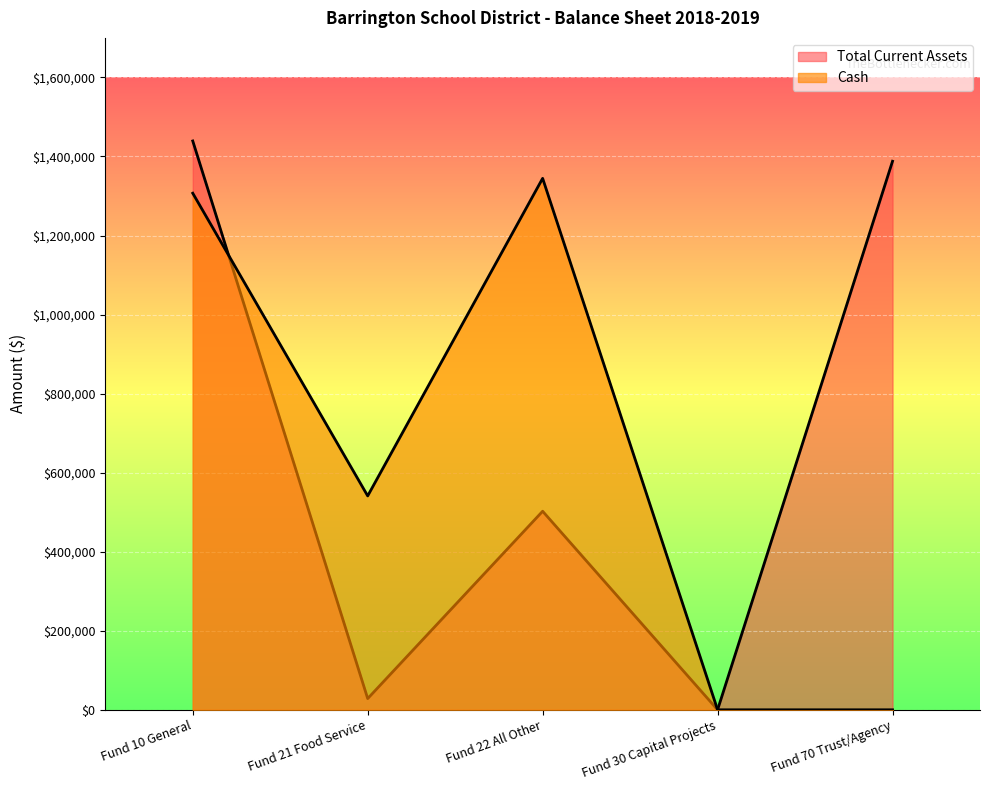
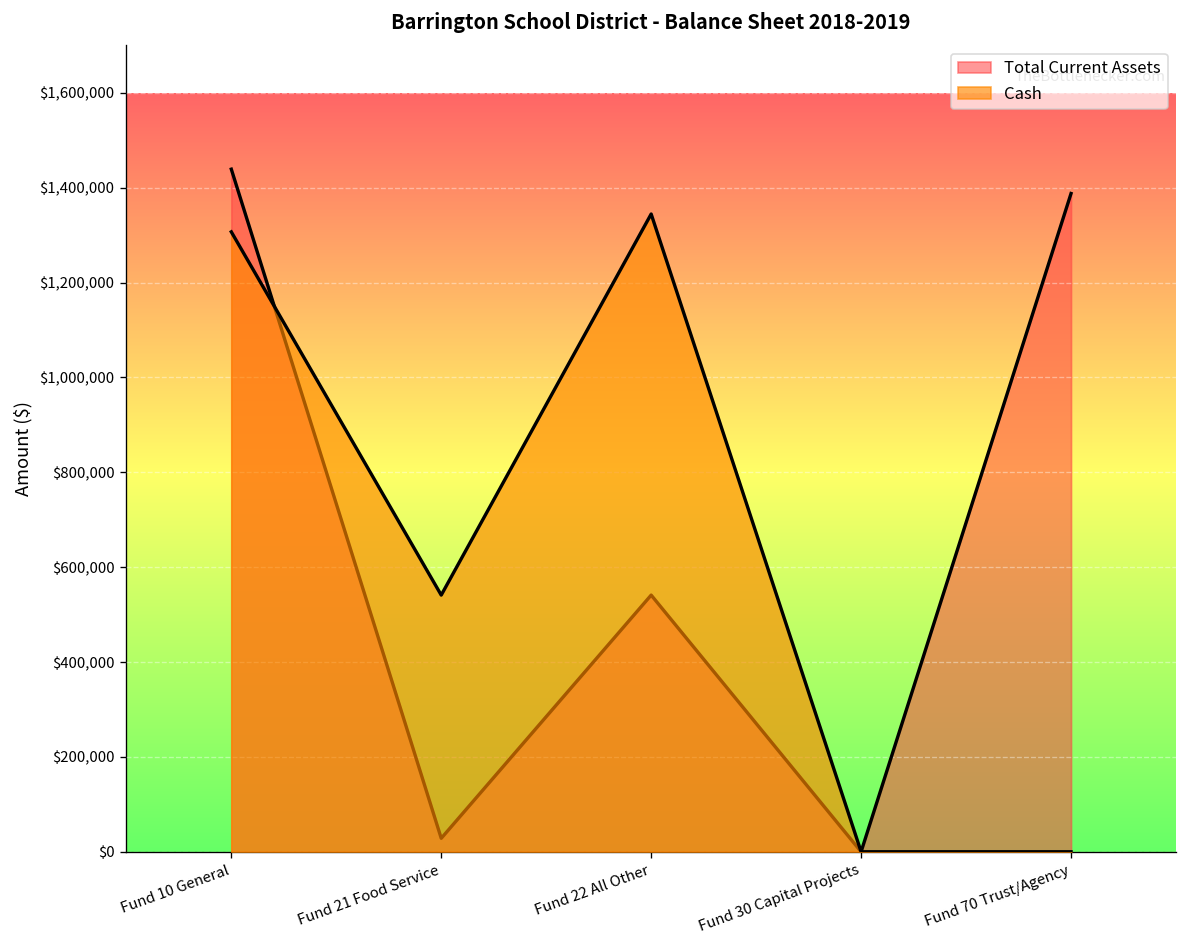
  {
    "Total Current Assets": {
      "Fund 10 General": "$1,440,000",
      "Fund 21 Food Service": "$30,000",
-     "Fund 22 All Other": "$500,000",
+     "Fund 22 All Other": "$540,000",
      "Fund 70 Trust/Agency": "$1,390,000"
    },
    "Cash": {
      "Fund 10 General": "$1,310,000",
      "Fund 21 Food Service": "$540,000",
      "Fund 22 All Other": "$1,340,000",
      "Fund 70 Trust/Agency": "$0"
    }
  }
